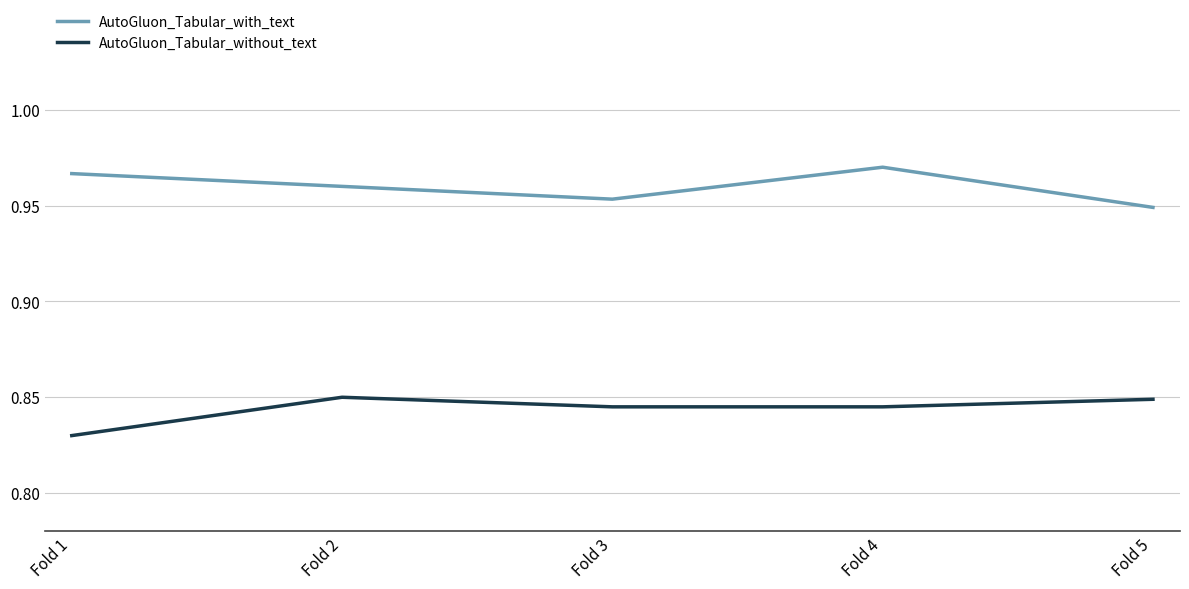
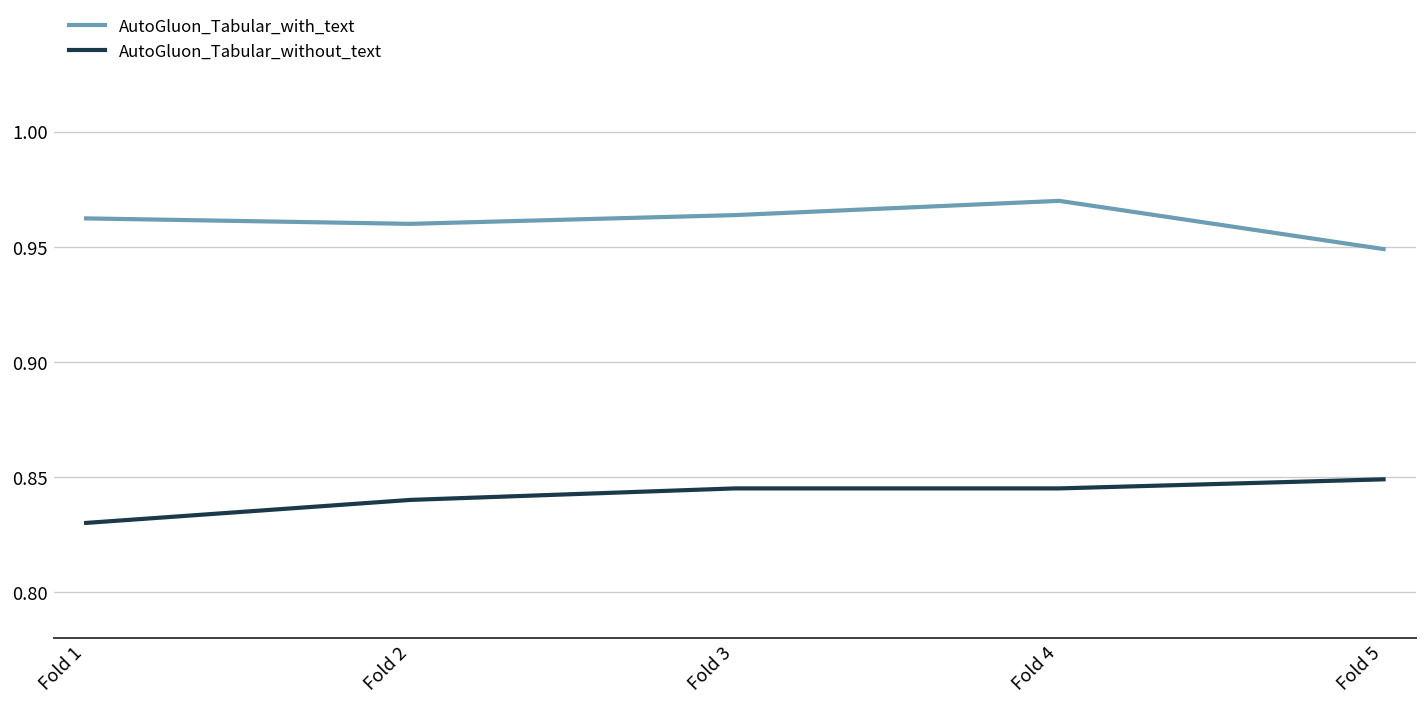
  {
    "AutoGluon_Tabular_with_text": {
-     "Fold 1": 0.967,
+     "Fold 1": 0.962,
      "Fold 2": 0.960,
-     "Fold 3": 0.953,
+     "Fold 3": 0.964,
      "Fold 4": 0.970,
      "Fold 5": 0.949
    },
    "AutoGluon_Tabular_without_text": {
      "Fold 1": 0.83,
-     "Fold 2": 0.85,
+     "Fold 2": 0.84,
      "Fold 3": 0.845,
      "Fold 4": 0.845,
      "Fold 5": 0.85
    }
  }
